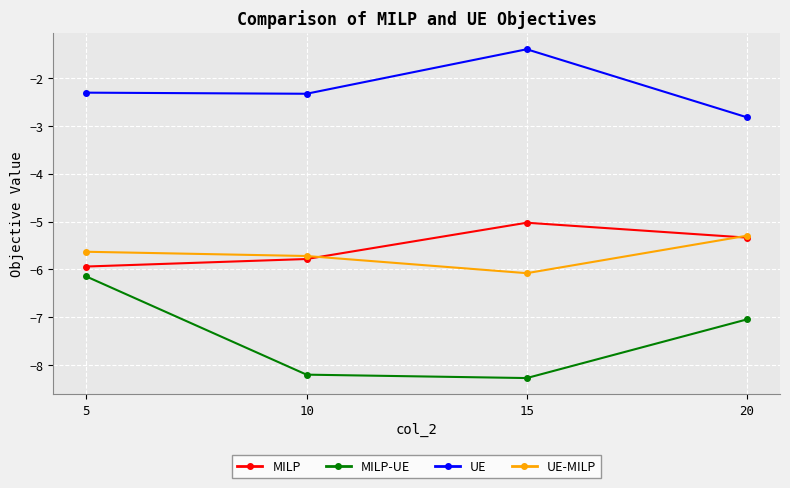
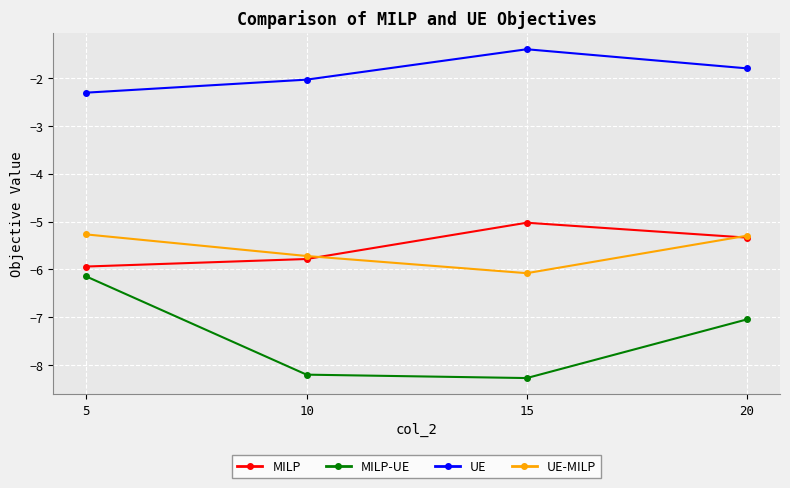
  {
    "MILP": {
      "5": -5.9,
      "10": -5.8,
      "15": -5.0
    },
    "MILP-UE": {
      "5": -6.1,
      "10": -8.2,
      "15": -8.3,
      "20": -7.0
    },
    "UE": {
      "5": -2.3,
-     "10": -2.3,
+     "10": -2.0,
      "15": -1.4,
-     "20": -2.8
+     "20": -1.8
    },
    "UE-MILP": {
-     "5": -5.6,
+     "5": -5.3,
      "10": -5.7,
      "15": -6.1
    }
  }
